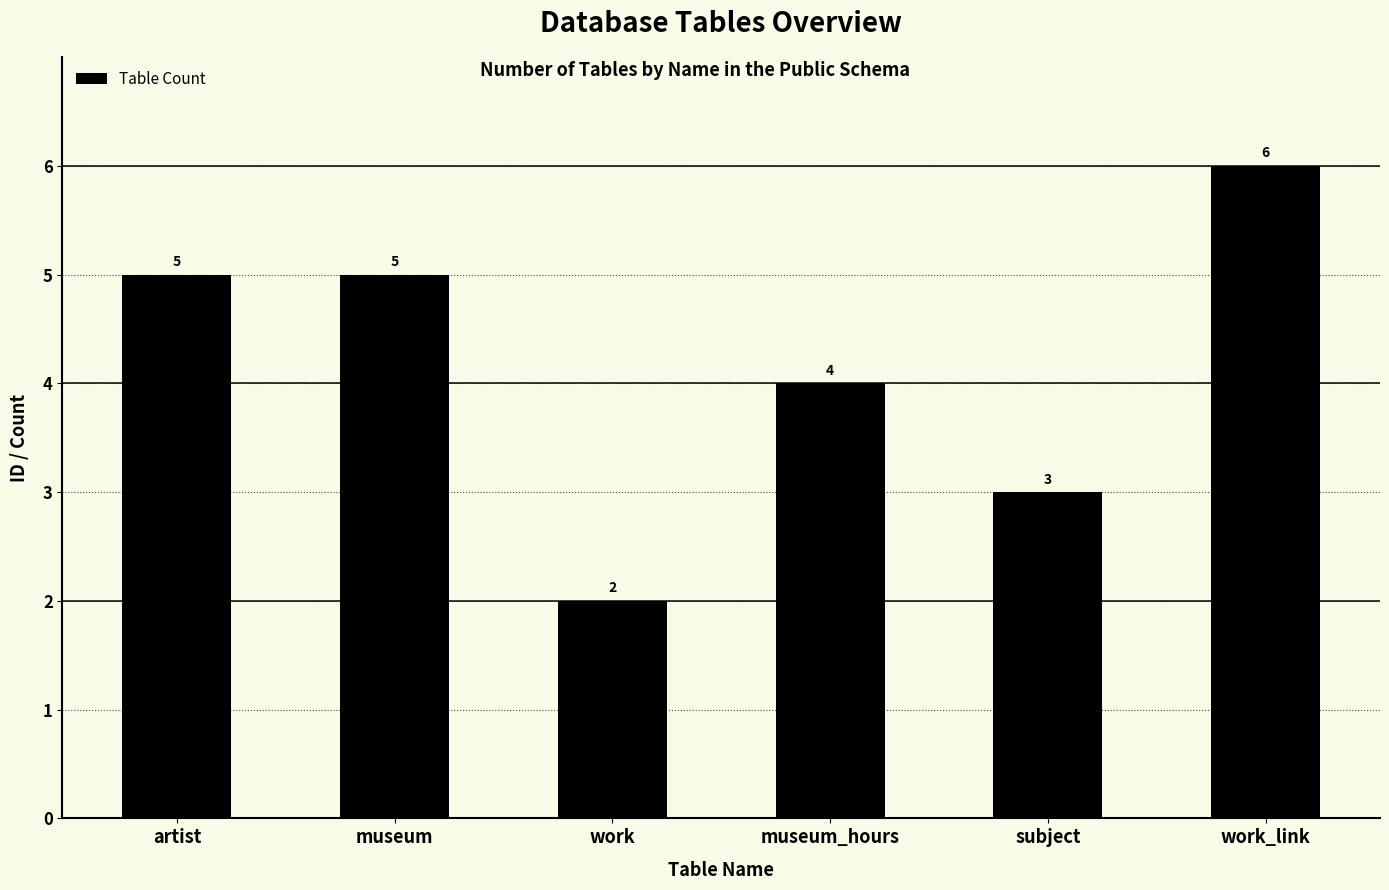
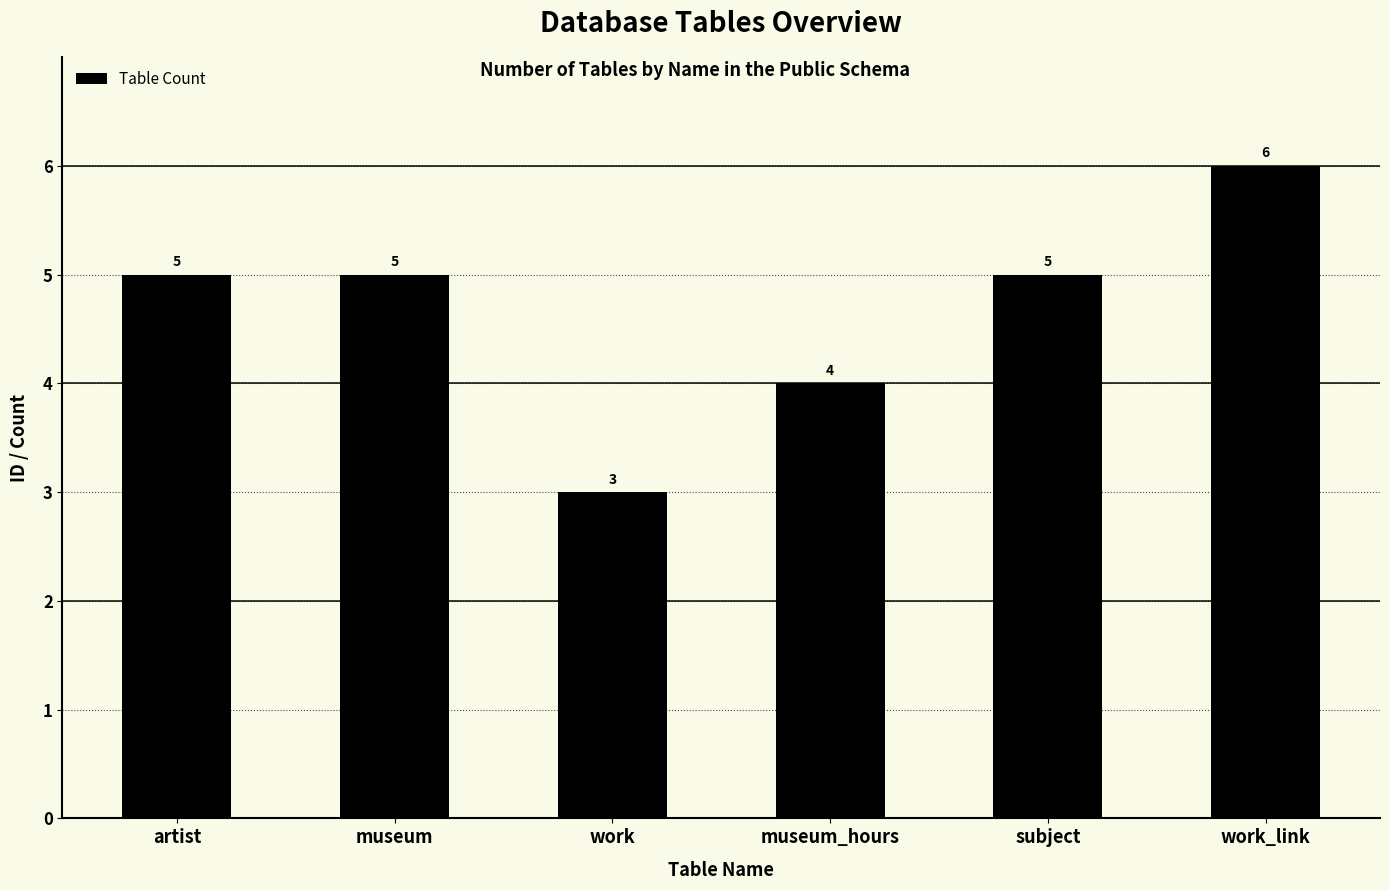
  {
    "artist": 5,
    "museum": 5,
-   "work": 2,
+   "work": 3,
    "museum_hours": 4,
-   "subject": 3,
+   "subject": 5,
    "work_link": 6
  }
